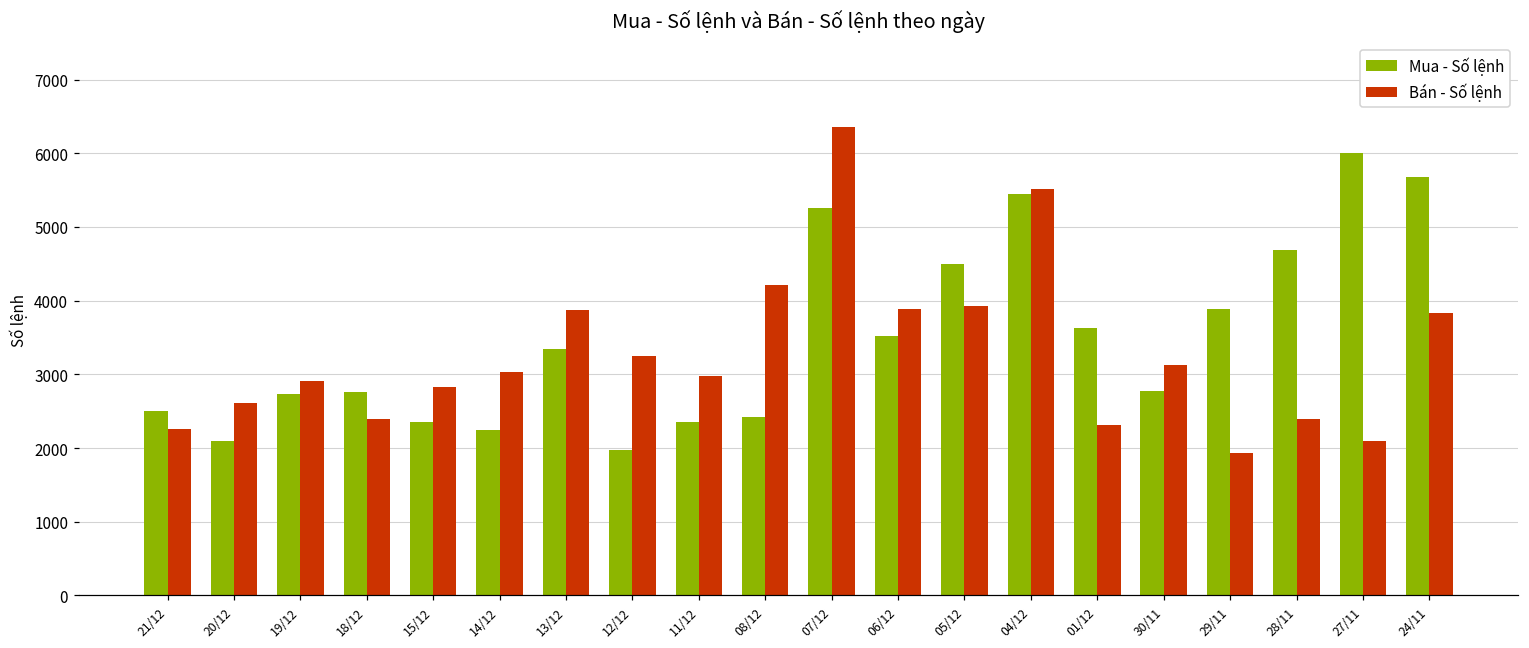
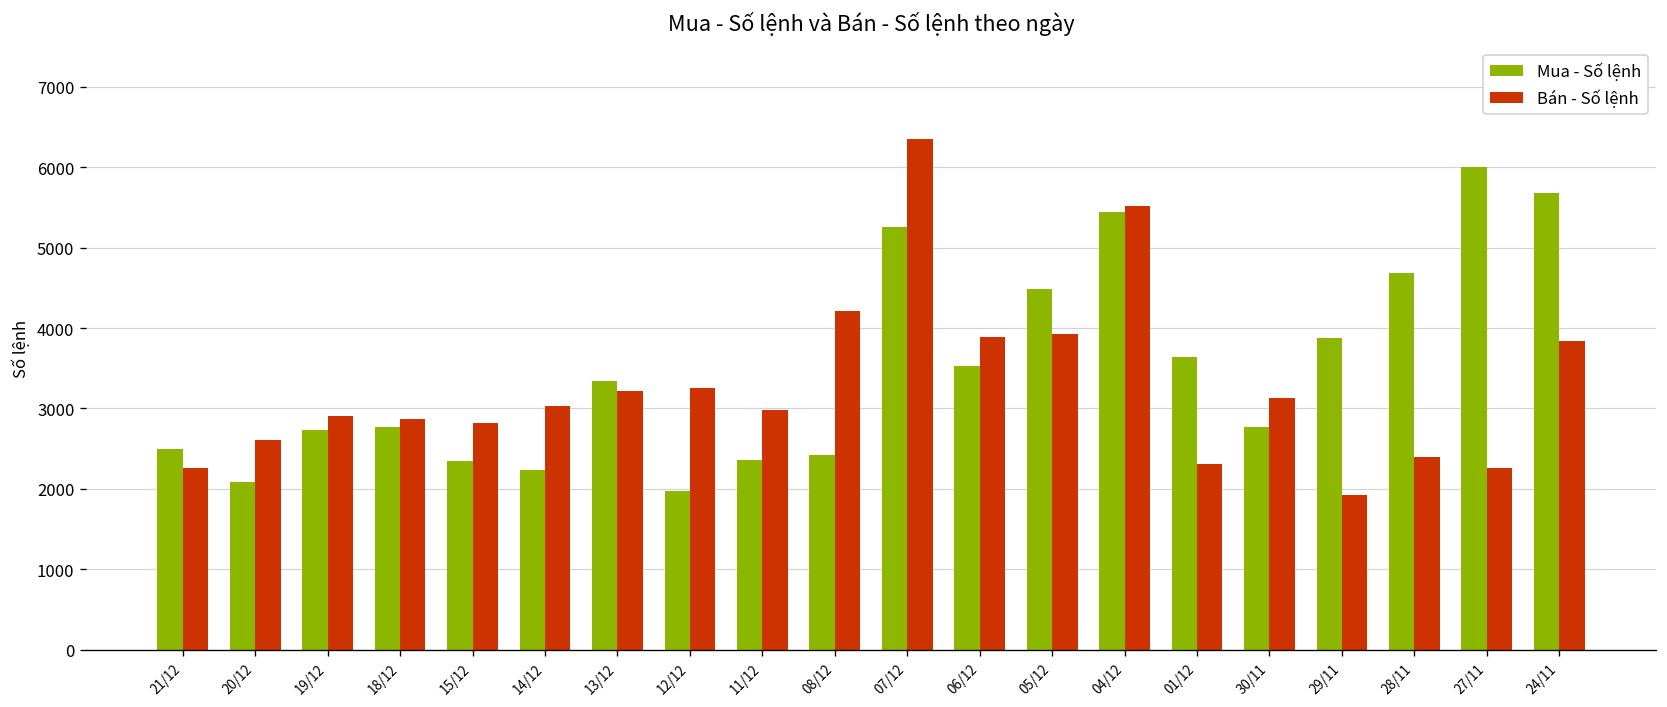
  {
    "Mua - Số lệnh": {
      "21/12": 2500,
      "20/12": 2100,
      "19/12": 2700,
      "18/12": 2800,
      "15/12": 2400,
      "14/12": 2200,
      "13/12": 3300,
      "12/12": 2000,
      "11/12": 2400,
      "08/12": 2400,
      "07/12": 5300,
      "06/12": 3500,
      "05/12": 4500,
      "04/12": 5400,
      "01/12": 3600,
      "30/11": 2800,
      "29/11": 3900,
      "28/11": 4700,
      "27/11": 6000,
      "24/11": 5700
    },
    "Bán - Số lệnh": {
      "21/12": 2300,
      "20/12": 2600,
      "19/12": 2900,
-     "18/12": 2400,
+     "18/12": 2900,
      "15/12": 2800,
      "14/12": 3000,
-     "13/12": 3900,
+     "13/12": 3200,
      "12/12": 3300,
      "11/12": 3000,
      "08/12": 4200,
      "07/12": 6400,
      "06/12": 3900,
      "05/12": 3900,
      "04/12": 5500,
      "01/12": 2300,
      "30/11": 3100,
      "29/11": 1900,
      "28/11": 2400,
-     "27/11": 2100,
+     "27/11": 2300,
      "24/11": 3800
    }
  }
